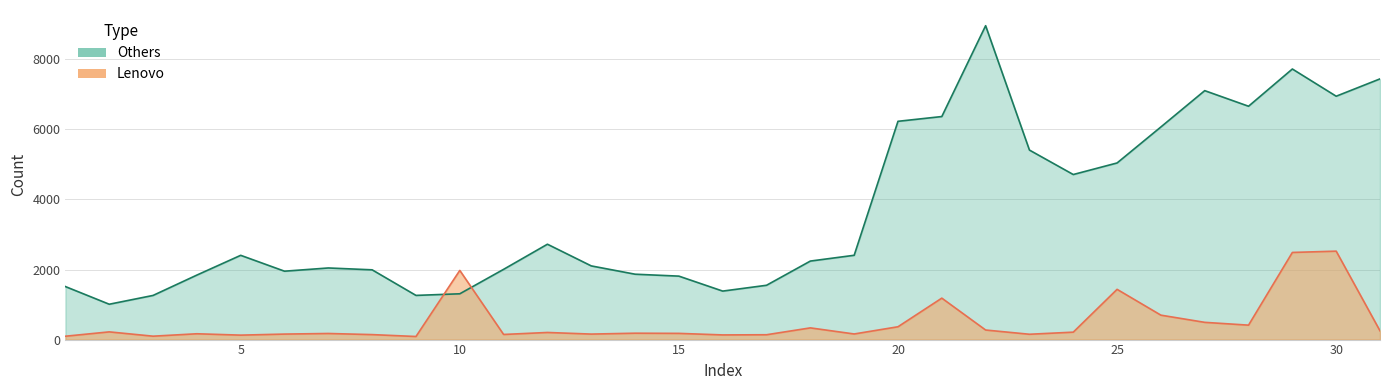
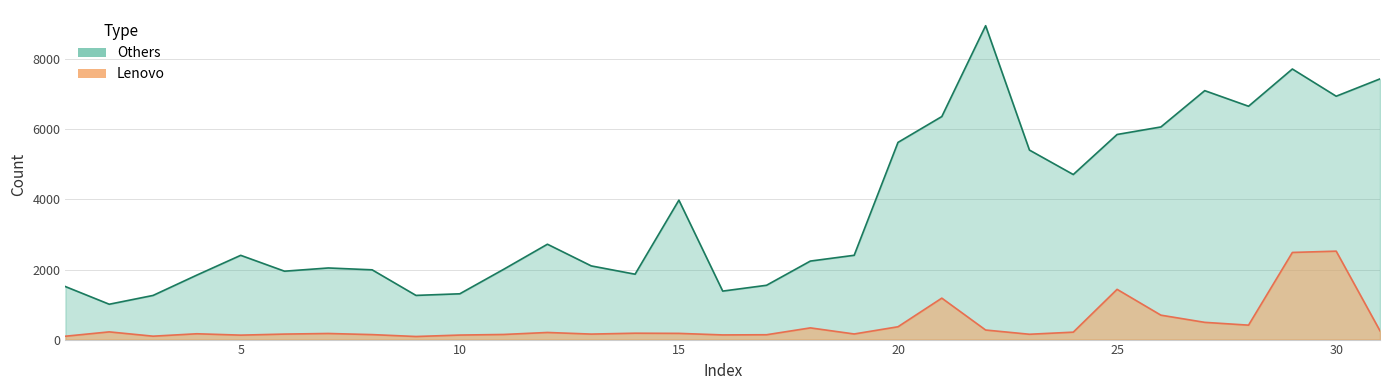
  {
    "Others": {
      "5": 2400,
      "10": 1300,
-     "15": 1800,
-     "20": 6200,
-     "25": 5000,
+     "15": 4000,
+     "20": 5600,
+     "25": 5900,
      "30": 6900
    },
    "Lenovo": {
      "5": 100,
-     "10": 2000,
+     "10": 100,
      "15": 200,
      "20": 400,
      "25": 1400,
      "30": 2500
    }
  }
